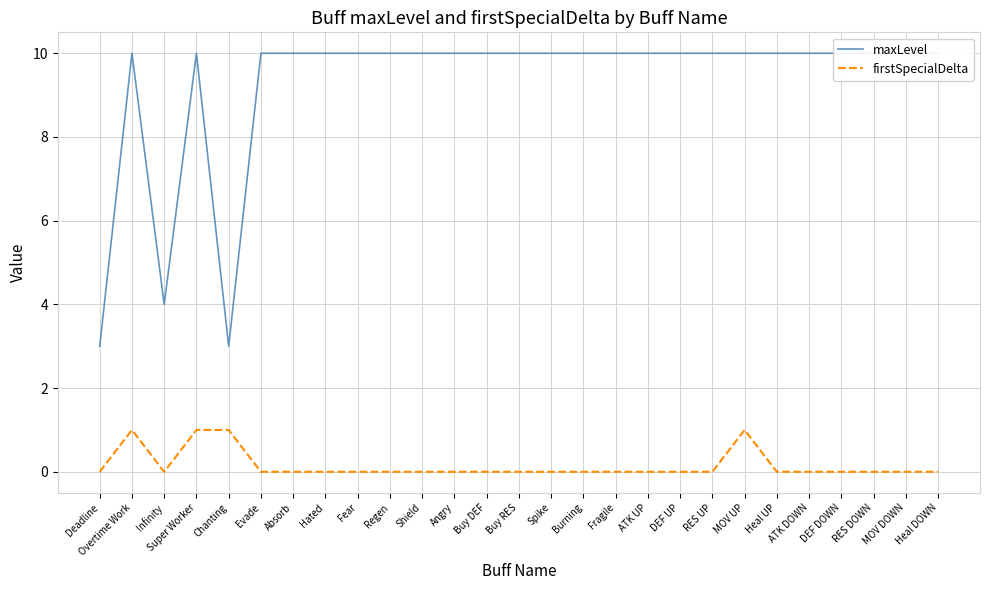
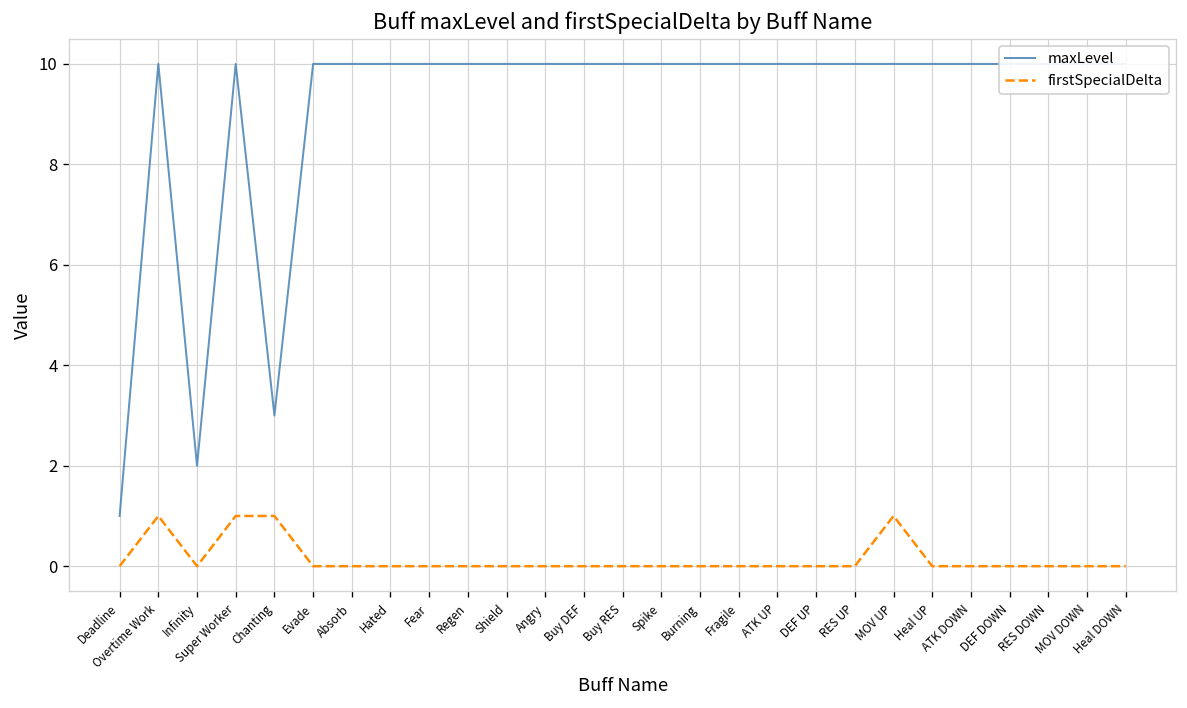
  {
    "maxLevel": {
-     "Deadline": 3,
+     "Deadline": 1,
      "Overtime Work": 10,
-     "Infinity": 4,
+     "Infinity": 2,
      "Super Worker": 10,
      "Chanting": 3,
      "Evade": 10,
      "Absorb": 10,
      "Hated": 10,
      "Fear": 10,
      "Regen": 10,
      "Shield": 10,
      "Angry": 10,
      "Buy DEF": 10,
      "Buy RES": 10,
      "Spike": 10,
      "Burning": 10,
      "Fragile": 10,
      "ATK UP": 10,
      "DEF UP": 10,
      "RES UP": 10,
      "MOV UP": 10,
      "Heal UP": 10,
      "ATK DOWN": 10
    },
    "firstSpecialDelta": {
      "Deadline": 0,
      "Overtime Work": 1,
      "Infinity": 0,
      "Super Worker": 1,
      "Chanting": 1,
      "Evade": 0,
      "Absorb": 0,
      "Hated": 0,
      "Fear": 0,
      "Regen": 0,
      "Shield": 0,
      "Angry": 0,
      "Buy DEF": 0,
      "Buy RES": 0,
      "Spike": 0,
      "Burning": 0,
      "Fragile": 0,
      "ATK UP": 0,
      "DEF UP": 0,
      "RES UP": 0,
      "MOV UP": 1,
      "Heal UP": 0,
      "ATK DOWN": 0,
      "DEF DOWN": 0,
      "RES DOWN": 0,
      "MOV DOWN": 0,
      "Heal DOWN": 0
    }
  }
